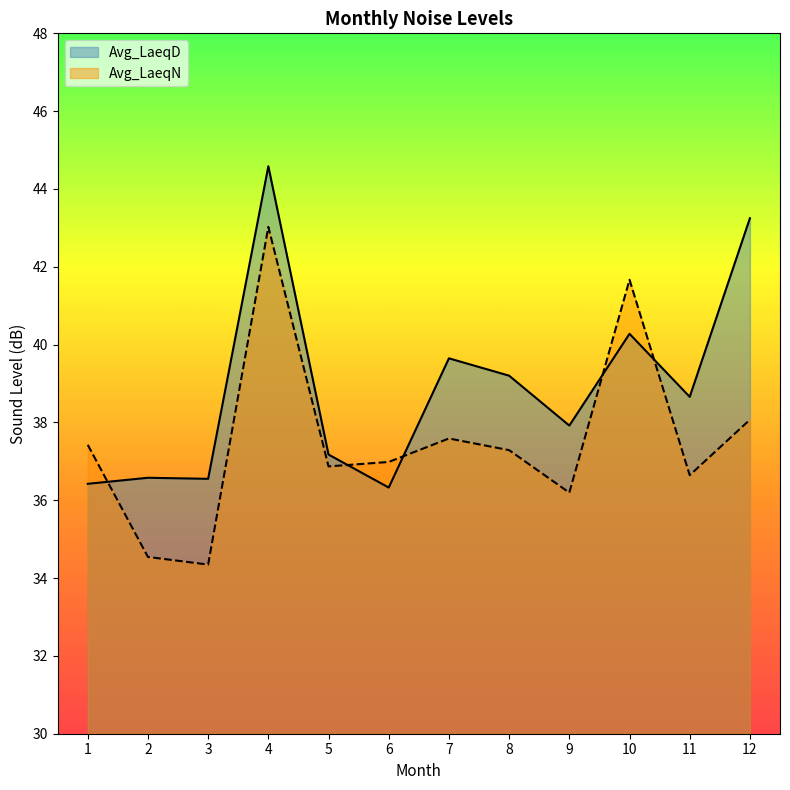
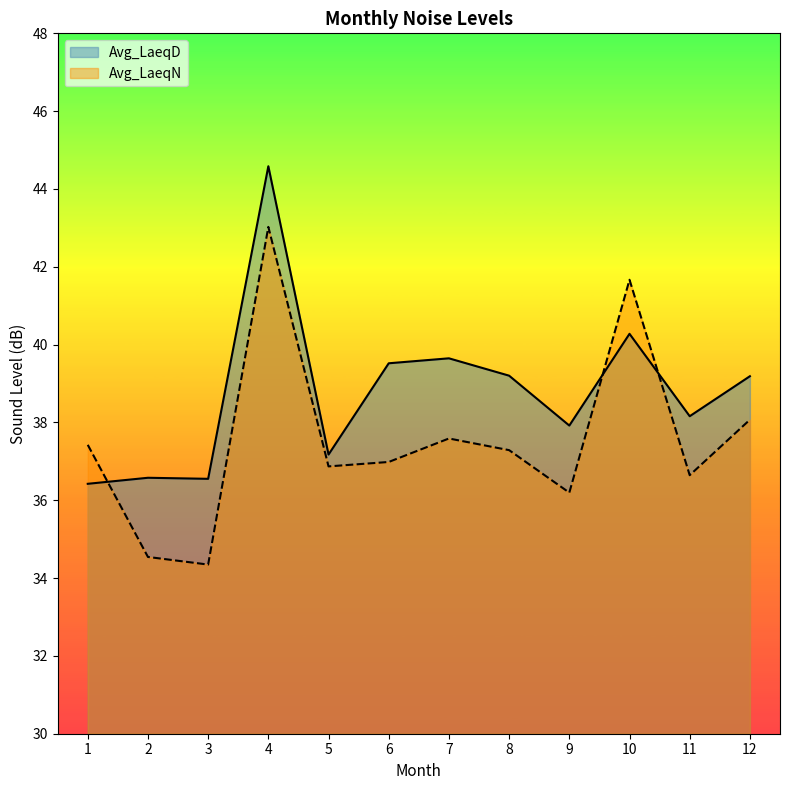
  {
    "Avg_LaeqD": {
      "1": 36.4,
      "2": 36.6,
      "3": 36.6,
      "4": 44.6,
      "5": 37.2,
-     "6": 36.3,
+     "6": 39.5,
      "7": 39.6,
      "8": 39.2,
      "9": 37.9,
      "10": 40.3,
-     "11": 38.7,
-     "12": 43.2
+     "11": 38.2,
+     "12": 39.2
    },
    "Avg_LaeqN": {
      "1": 37.4,
      "2": 34.5,
      "3": 34.3,
      "4": 43.0,
      "5": 36.9,
      "6": 37.0,
      "7": 37.6,
      "8": 37.3,
      "9": 36.2,
      "10": 41.7,
      "11": 36.6,
      "12": 38.1
    }
  }
